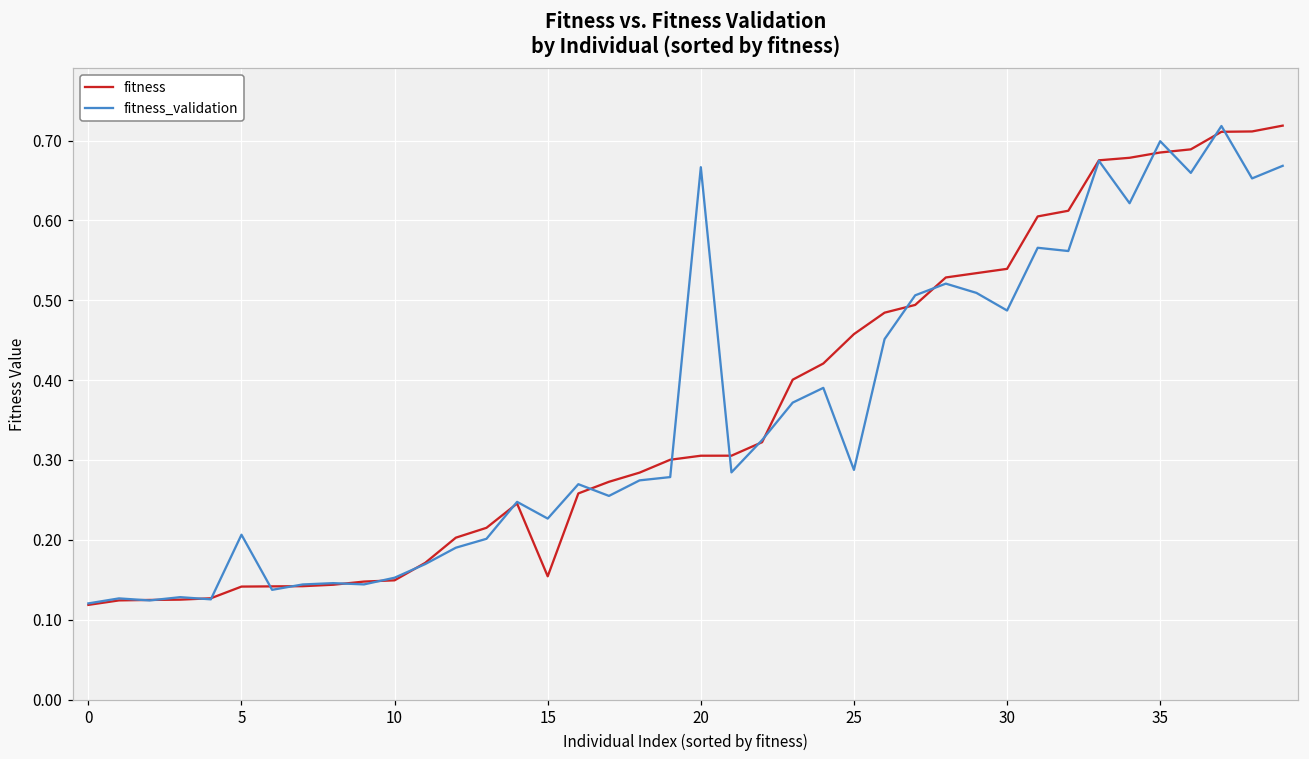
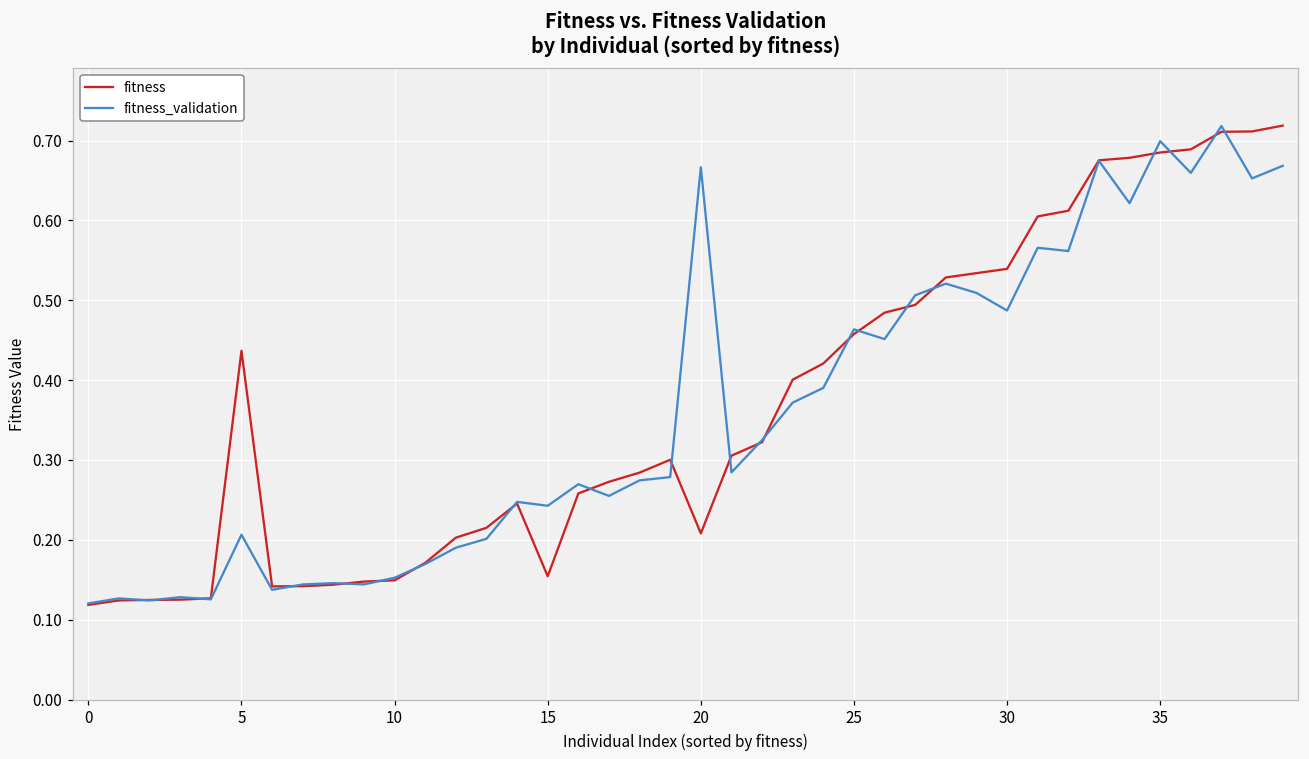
  {
    "fitness": {
-     "5": 0.14,
+     "5": 0.44,
      "15": 0.15,
-     "20": 0.31,
+     "20": 0.21,
      "25": 0.46,
      "30": 0.54,
      "35": 0.69
    },
    "fitness_validation": {
      "5": 0.21,
-     "15": 0.23,
+     "15": 0.24,
      "20": 0.67,
-     "25": 0.29,
+     "25": 0.46,
      "30": 0.49,
      "35": 0.70
    }
  }
